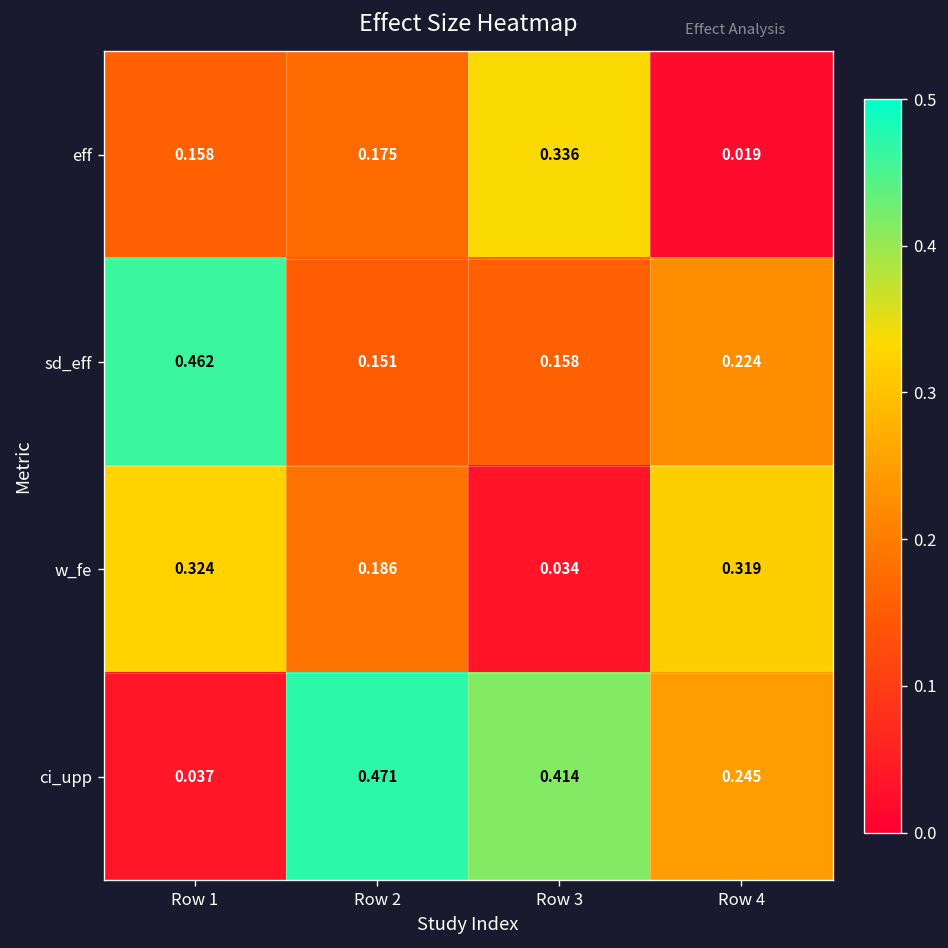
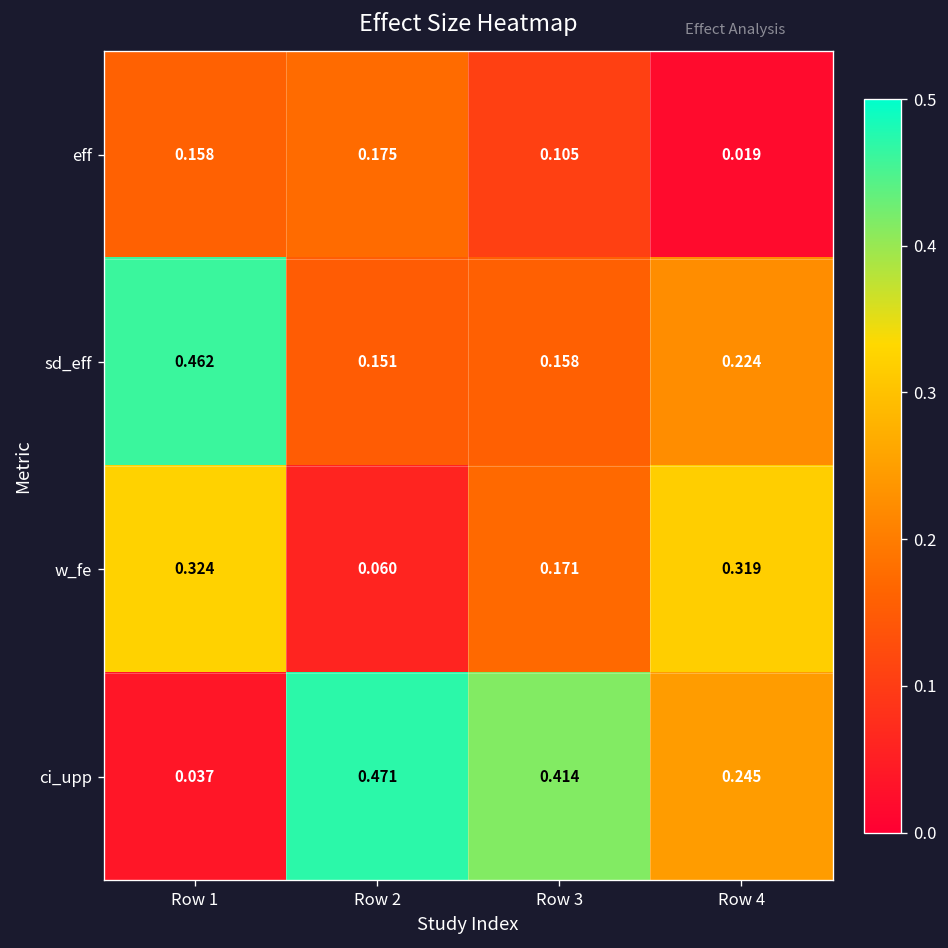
  {
    "eff": {
      "Row 1": 0.158,
      "Row 2": 0.175,
-     "Row 3": 0.336,
+     "Row 3": 0.105,
      "Row 4": 0.019
    },
    "sd_eff": {
      "Row 1": 0.462,
      "Row 2": 0.151,
      "Row 3": 0.158,
      "Row 4": 0.224
    },
    "w_fe": {
      "Row 1": 0.324,
-     "Row 2": 0.186,
-     "Row 3": 0.034,
+     "Row 2": 0.060,
+     "Row 3": 0.171,
      "Row 4": 0.319
    },
    "ci_upp": {
      "Row 1": 0.037,
      "Row 2": 0.471,
      "Row 3": 0.414,
      "Row 4": 0.245
    }
  }
